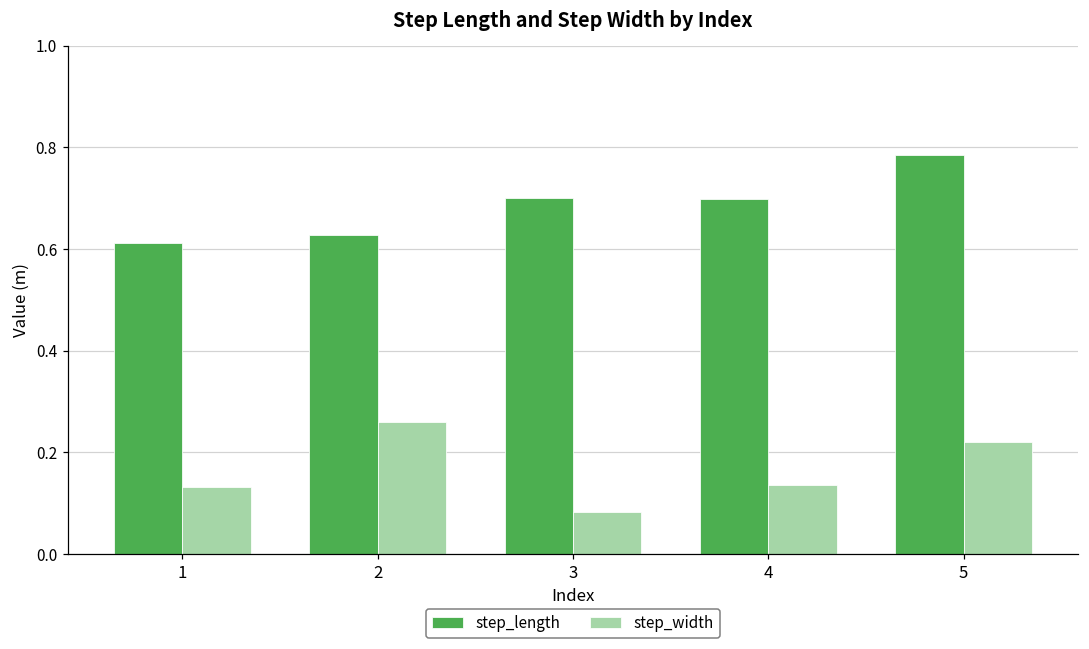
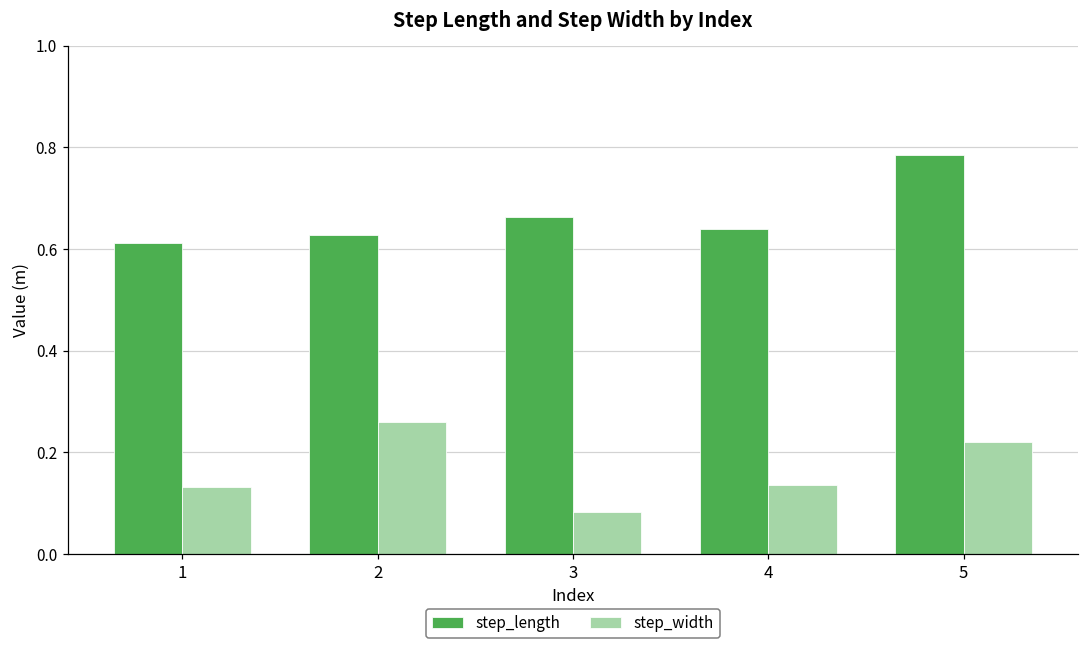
  {
    "step_length": {
      "1": 0.61,
      "2": 0.63,
-     "3": 0.70,
-     "4": 0.70,
+     "3": 0.66,
+     "4": 0.64,
      "5": 0.79
    },
    "step_width": {
      "1": 0.13,
      "2": 0.26,
      "3": 0.08,
      "4": 0.14,
      "5": 0.22
    }
  }
